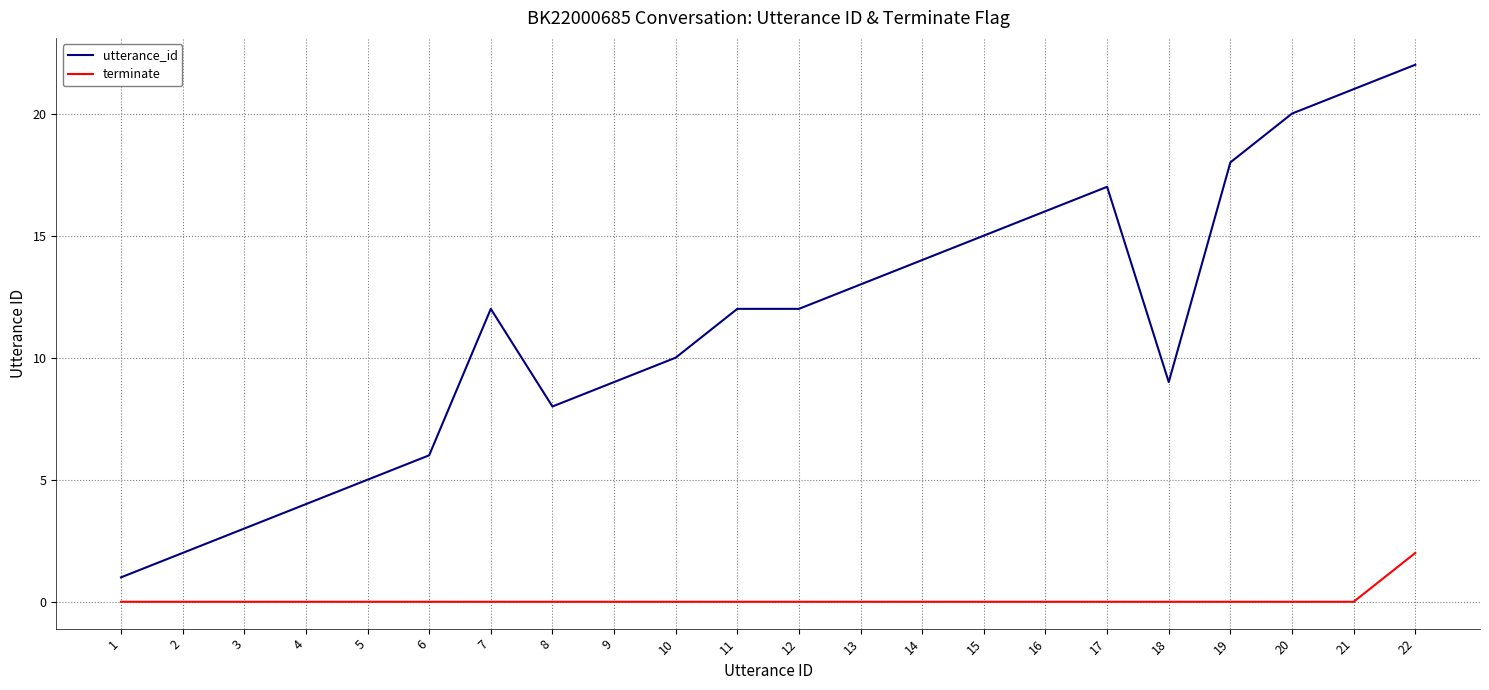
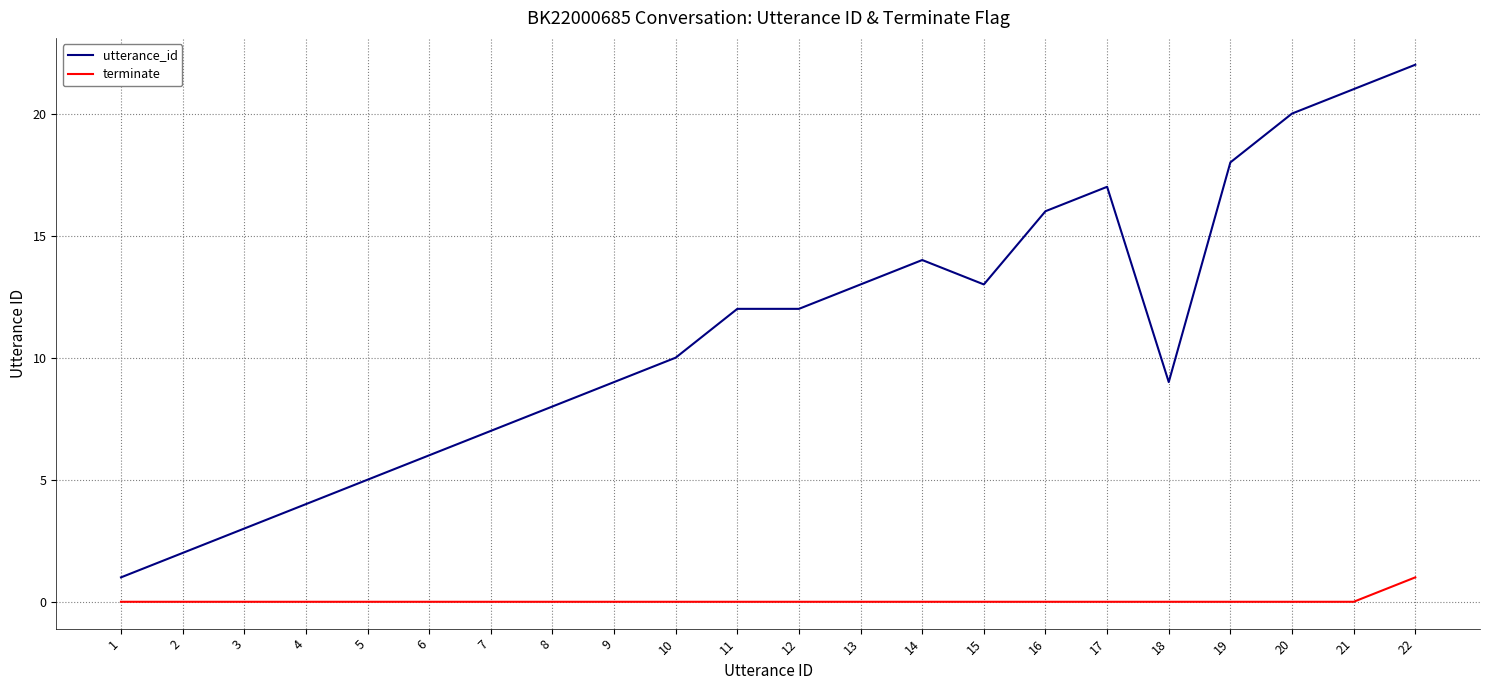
  {
    "utterance_id": {
      "1": 1,
      "2": 2,
      "3": 3,
      "4": 4,
      "5": 5,
      "6": 6,
-     "7": 12,
+     "7": 7,
      "8": 8,
      "9": 9,
      "10": 10,
      "11": 12,
      "12": 12,
      "13": 13,
      "14": 14,
-     "15": 15,
+     "15": 13,
      "16": 16,
      "17": 17,
      "18": 9,
      "19": 18,
      "20": 20,
      "21": 21,
      "22": 22
    },
    "terminate": {
      "1": 0,
      "2": 0,
      "3": 0,
      "4": 0,
      "5": 0,
      "6": 0,
      "7": 0,
      "8": 0,
      "9": 0,
      "10": 0,
      "11": 0,
      "12": 0,
      "13": 0,
      "14": 0,
      "15": 0,
      "16": 0,
      "17": 0,
      "18": 0,
      "19": 0,
      "20": 0,
      "21": 0,
-     "22": 2
+     "22": 1
    }
  }
